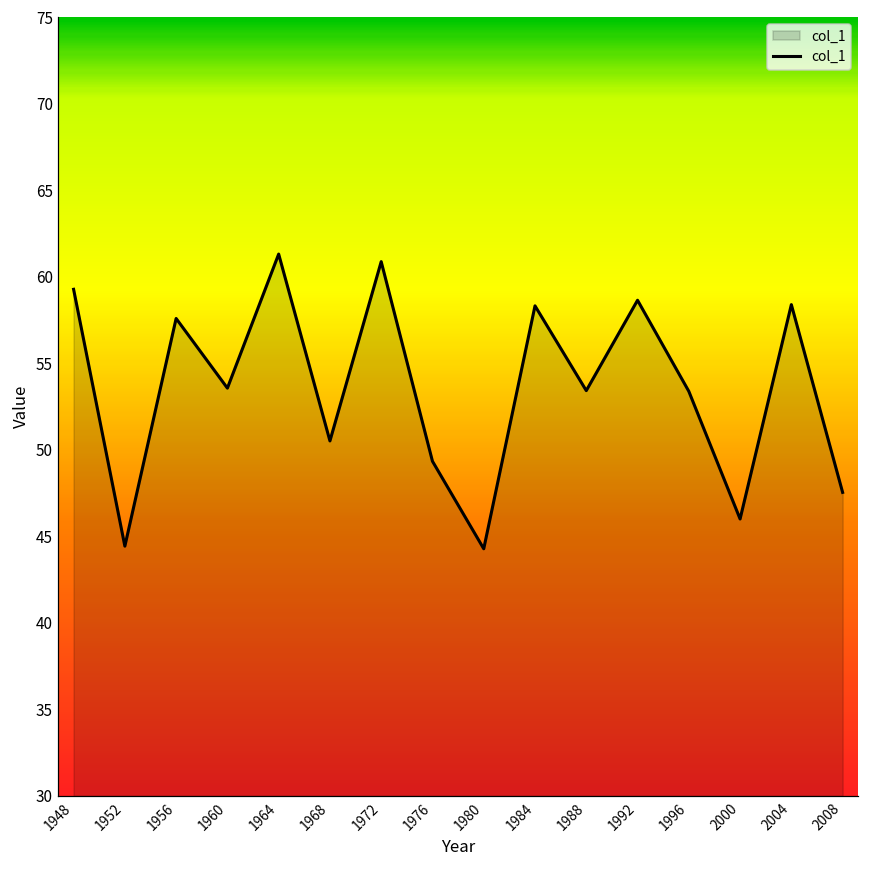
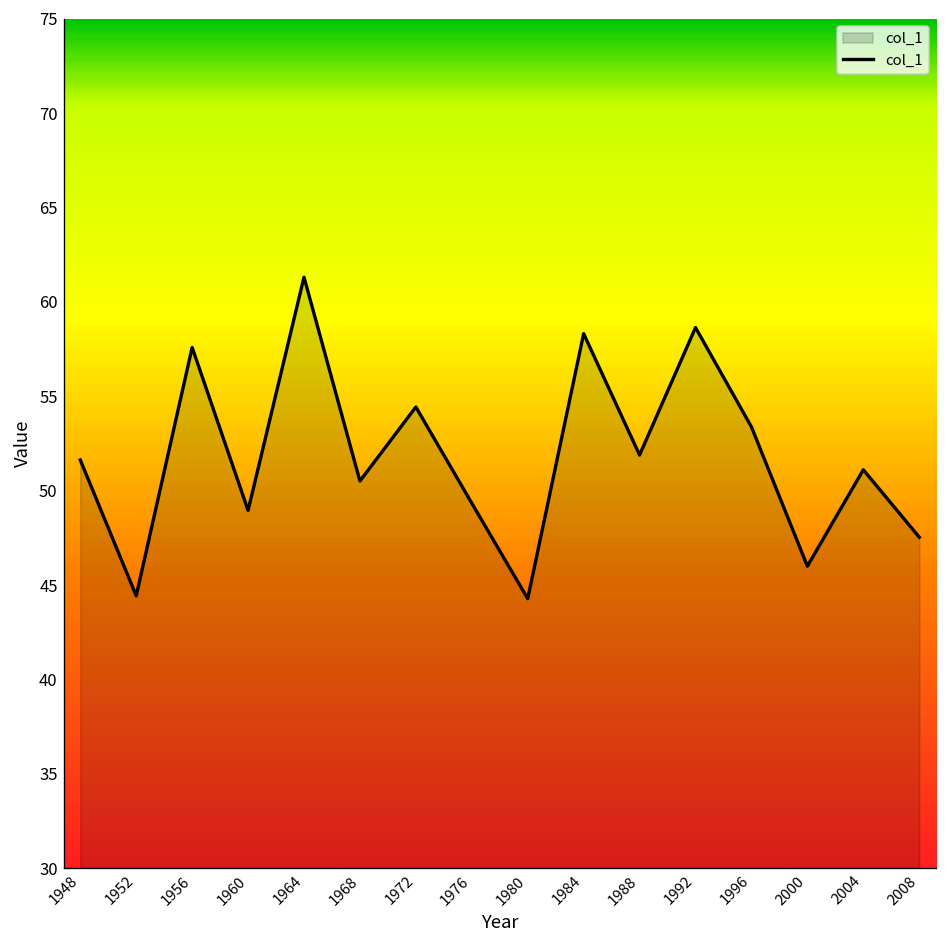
  {
-   "1948": 59.3,
+   "1948": 51.6,
    "1952": 44.4,
    "1956": 57.6,
-   "1960": 53.6,
+   "1960": 49.0,
    "1964": 61.3,
    "1968": 50.5,
-   "1972": 60.9,
+   "1972": 54.4,
    "1976": 49.3,
    "1980": 44.3,
    "1984": 58.3,
-   "1988": 53.4,
+   "1988": 51.9,
    "1992": 58.6,
    "1996": 53.4,
    "2000": 46.0,
-   "2004": 58.4,
+   "2004": 51.1,
    "2008": 47.5
  }
